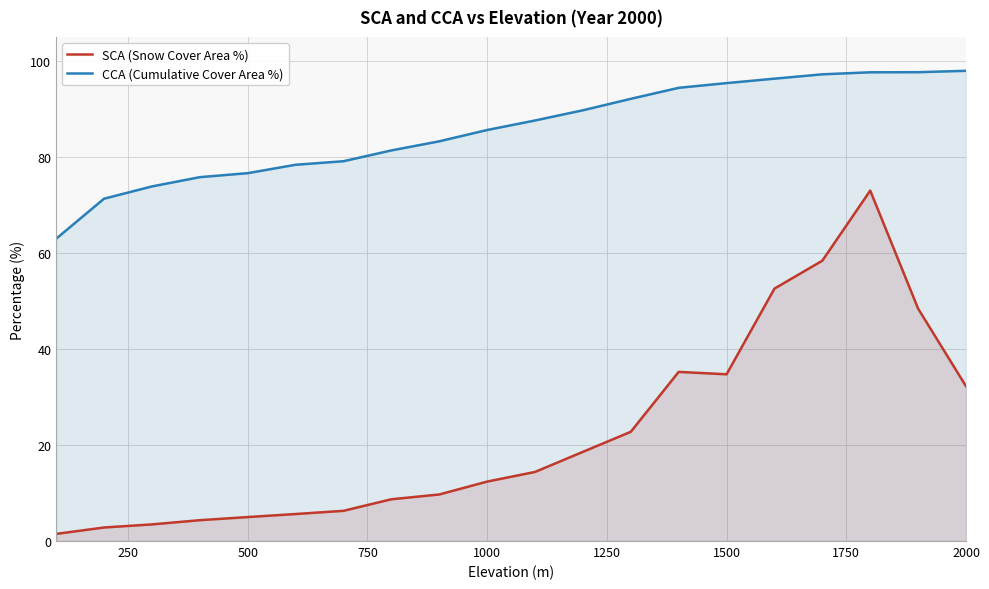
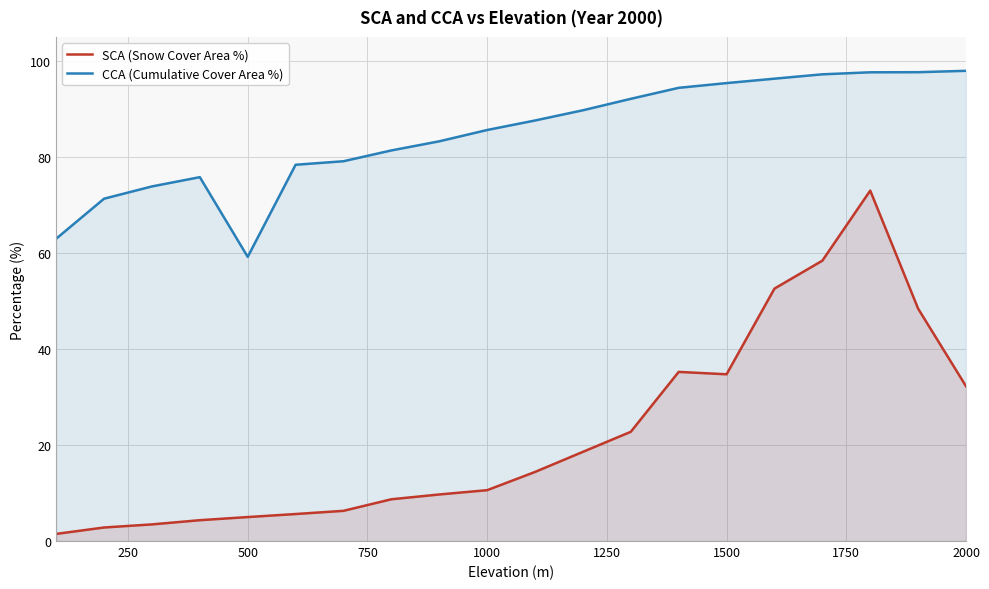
  {
    "SCA (Snow Cover Area %)": {
      "500": 5,
-     "1000": 12,
+     "1000": 11,
      "1500": 35,
      "2000": 32
    },
    "CCA (Cumulative Cover Area %)": {
-     "500": 77,
+     "500": 59,
      "1000": 86,
      "1500": 95,
      "2000": 98
    }
  }
